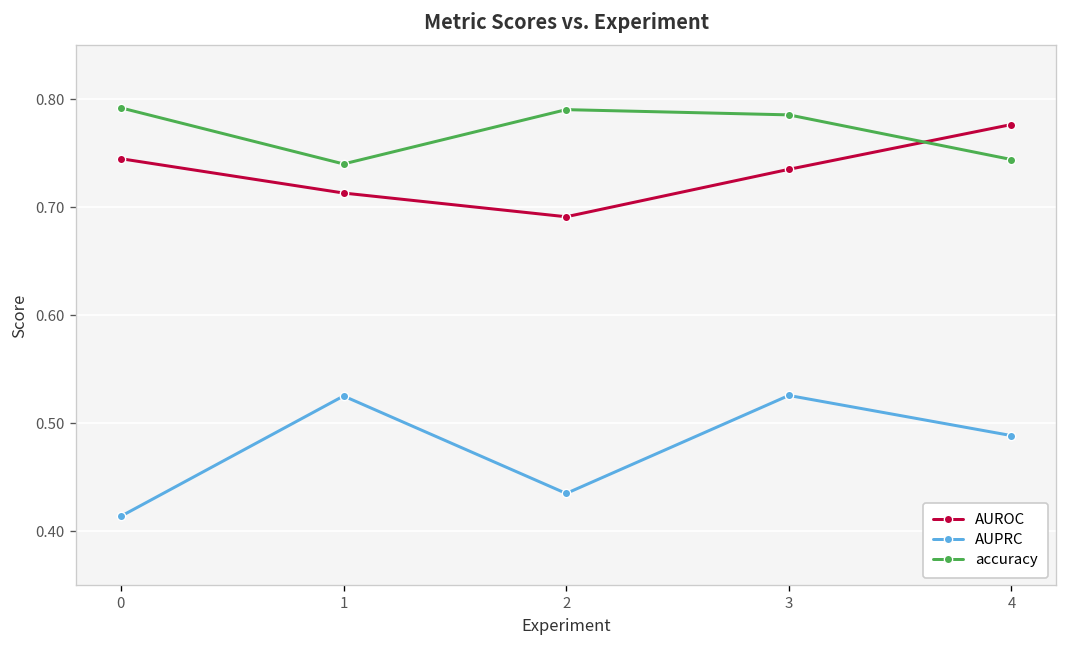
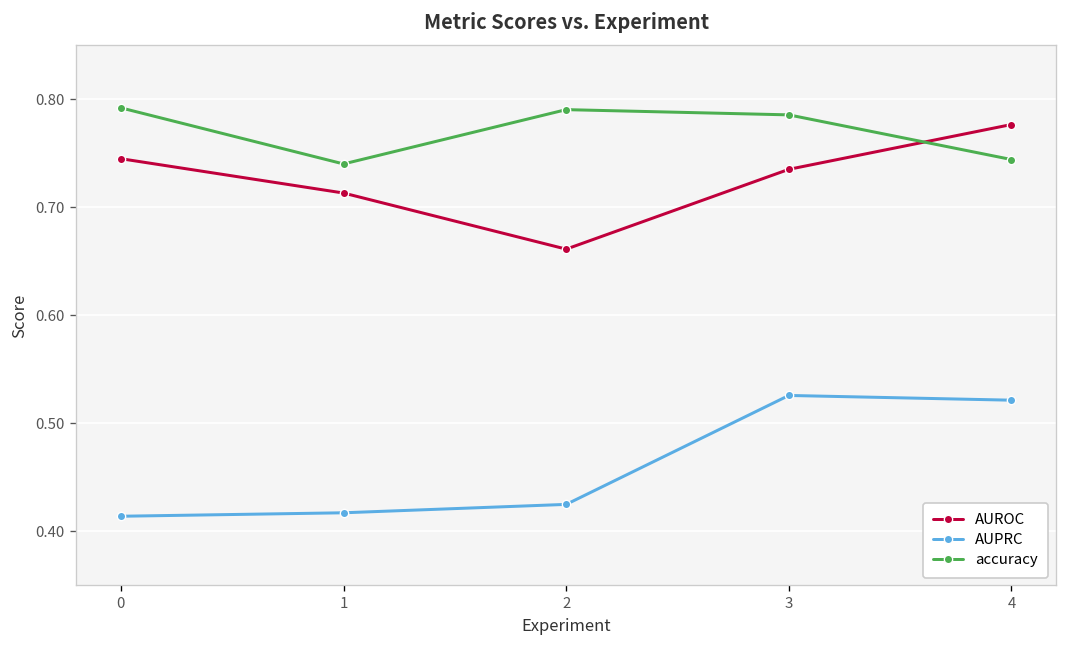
  {
    "AUROC": {
      "0": 0.75,
      "1": 0.71,
-     "2": 0.69,
+     "2": 0.66,
      "3": 0.74,
      "4": 0.78
    },
    "AUPRC": {
      "0": 0.41,
-     "1": 0.53,
-     "2": 0.44,
+     "1": 0.42,
+     "2": 0.42,
      "3": 0.53,
-     "4": 0.49
+     "4": 0.52
    },
    "accuracy": {
      "0": 0.79,
      "1": 0.74,
      "2": 0.79,
      "3": 0.79,
      "4": 0.74
    }
  }
